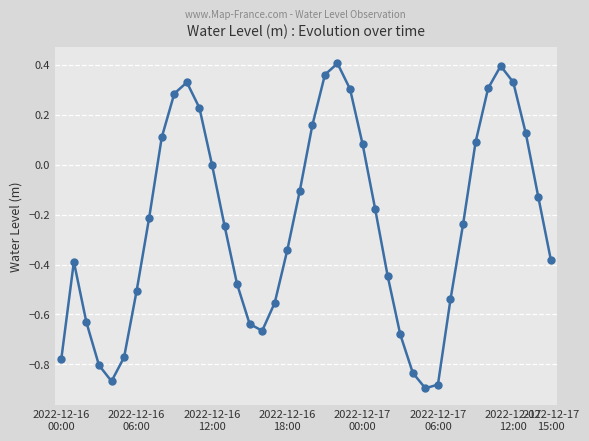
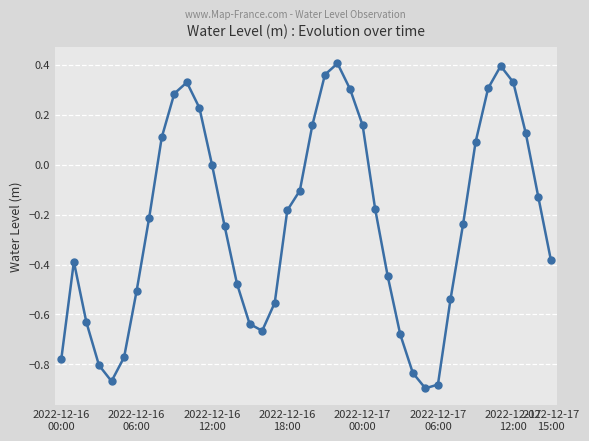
  {
    "2022-12-16 00:00": -0.78,
    "2022-12-16 06:00": -0.51,
    "2022-12-16 12:00": 0.00,
-   "2022-12-16 18:00": -0.34,
-   "2022-12-17 00:00": 0.08,
+   "2022-12-16 18:00": -0.18,
+   "2022-12-17 00:00": 0.16,
    "2022-12-17 06:00": -0.88
  }
